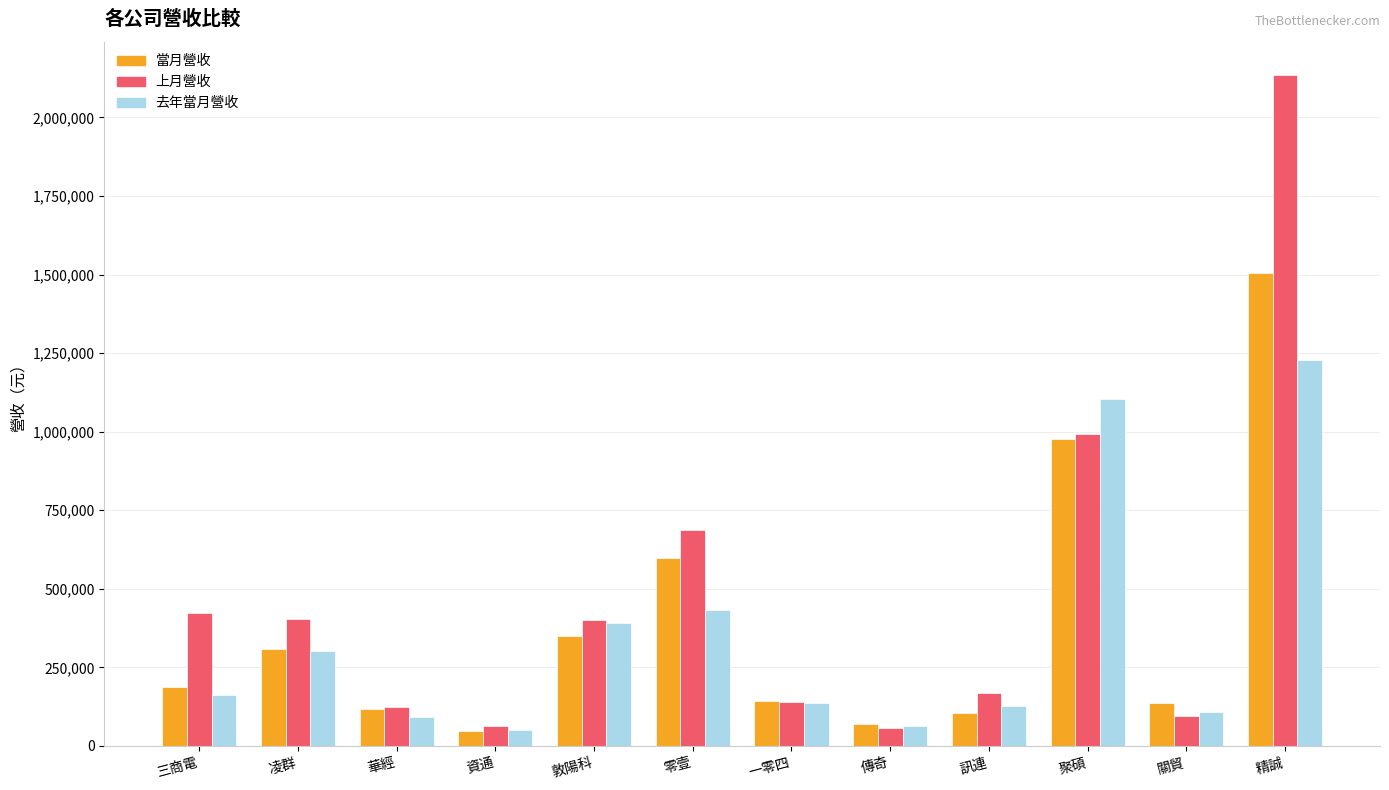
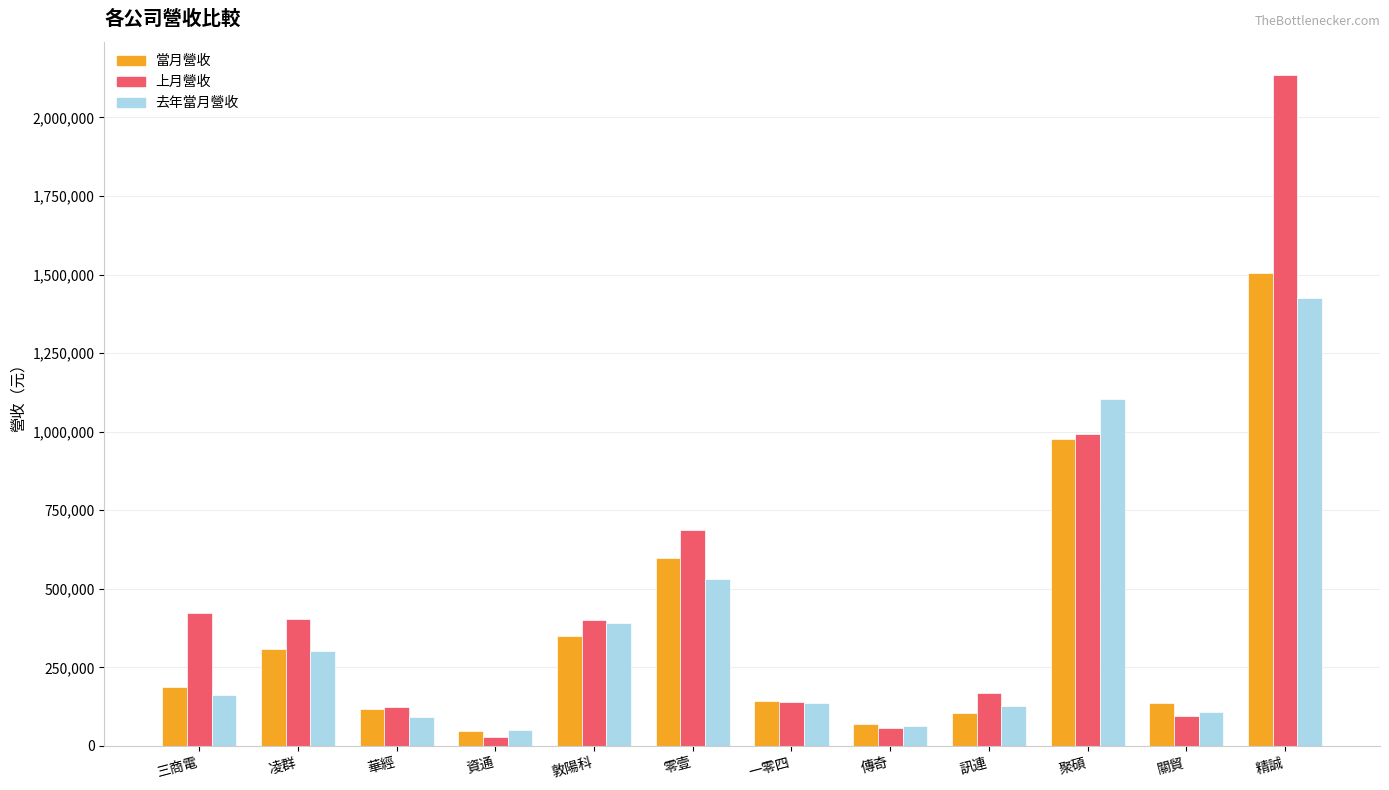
  {
    "當月營收": {
      "三商電": "190,000",
      "凌群": "310,000",
      "華經": "120,000",
      "資通": "50,000",
      "敦陽科": "350,000",
      "零壹": "600,000",
      "一零四": "140,000",
      "傳奇": "70,000",
      "訊連": "110,000",
      "聚碩": "980,000",
      "關貿": "140,000",
      "精誠": "1,510,000"
    },
    "上月營收": {
      "三商電": "420,000",
      "凌群": "400,000",
      "華經": "120,000",
-     "資通": "60,000",
+     "資通": "30,000",
      "敦陽科": "400,000",
      "零壹": "690,000",
      "一零四": "140,000",
      "傳奇": "60,000",
      "訊連": "170,000",
      "聚碩": "990,000",
      "關貿": "100,000",
      "精誠": "2,130,000"
    },
    "去年當月營收": {
      "三商電": "160,000",
      "凌群": "300,000",
      "華經": "90,000",
      "資通": "50,000",
      "敦陽科": "390,000",
-     "零壹": "430,000",
+     "零壹": "530,000",
      "一零四": "140,000",
      "傳奇": "60,000",
      "訊連": "130,000",
      "聚碩": "1,100,000",
      "關貿": "110,000",
-     "精誠": "1,230,000"
+     "精誠": "1,420,000"
    }
  }
